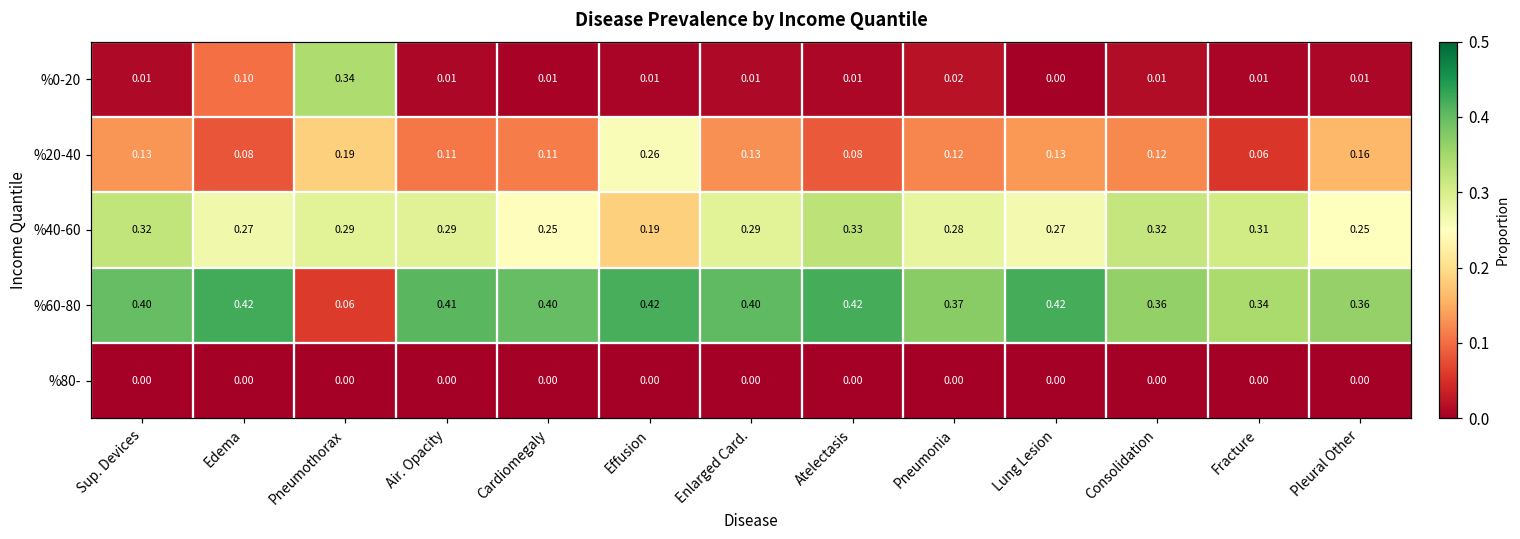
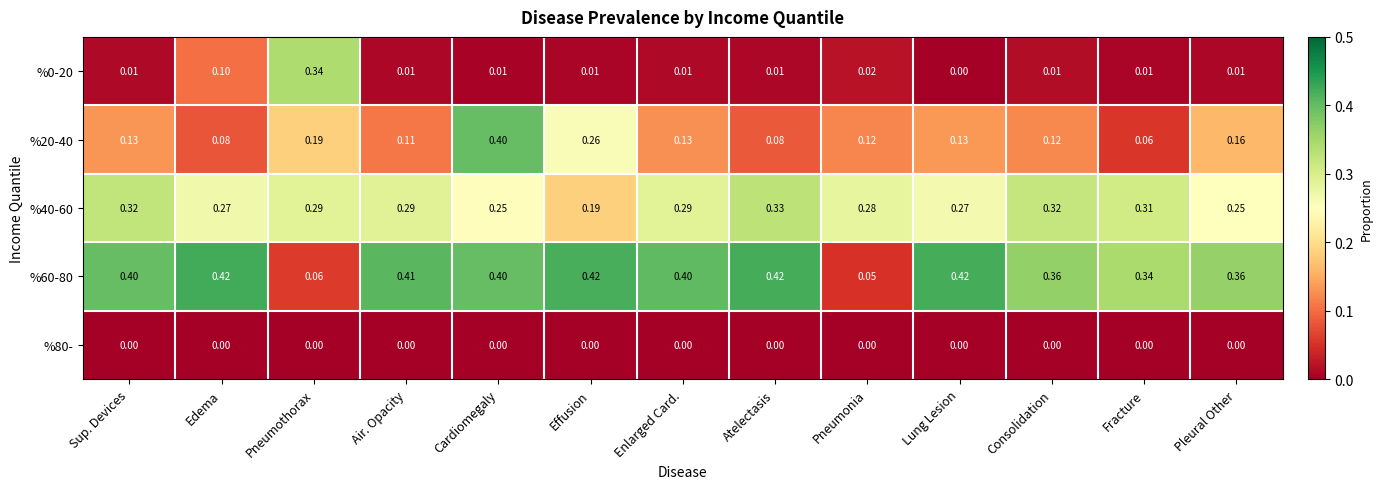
  {
    "%0-20": {
      "Sup. Devices": 0.01,
      "Edema": 0.10,
      "Pneumothorax": 0.34,
      "Air. Opacity": 0.01,
      "Cardiomegaly": 0.01,
      "Effusion": 0.01,
      "Enlarged Card.": 0.01,
      "Atelectasis": 0.01,
      "Pneumonia": 0.02,
      "Lung Lesion": 0.00,
      "Consolidation": 0.01,
      "Fracture": 0.01,
      "Pleural Other": 0.01
    },
    "%20-40": {
      "Sup. Devices": 0.13,
      "Edema": 0.08,
      "Pneumothorax": 0.19,
      "Air. Opacity": 0.11,
-     "Cardiomegaly": 0.11,
+     "Cardiomegaly": 0.40,
      "Effusion": 0.26,
      "Enlarged Card.": 0.13,
      "Atelectasis": 0.08,
      "Pneumonia": 0.12,
      "Lung Lesion": 0.13,
      "Consolidation": 0.12,
      "Fracture": 0.06,
      "Pleural Other": 0.16
    },
    "%40-60": {
      "Sup. Devices": 0.32,
      "Edema": 0.27,
      "Pneumothorax": 0.29,
      "Air. Opacity": 0.29,
      "Cardiomegaly": 0.25,
      "Effusion": 0.19,
      "Enlarged Card.": 0.29,
      "Atelectasis": 0.33,
      "Pneumonia": 0.28,
      "Lung Lesion": 0.27,
      "Consolidation": 0.32,
      "Fracture": 0.31,
      "Pleural Other": 0.25
    },
    "%60-80": {
      "Sup. Devices": 0.40,
      "Edema": 0.42,
      "Pneumothorax": 0.06,
      "Air. Opacity": 0.41,
      "Cardiomegaly": 0.40,
      "Effusion": 0.42,
      "Enlarged Card.": 0.40,
      "Atelectasis": 0.42,
-     "Pneumonia": 0.37,
+     "Pneumonia": 0.05,
      "Lung Lesion": 0.42,
      "Consolidation": 0.36,
      "Fracture": 0.34,
      "Pleural Other": 0.36
    },
    "%80-": {
      "Sup. Devices": 0.00,
      "Edema": 0.00,
      "Pneumothorax": 0.00,
      "Air. Opacity": 0.00,
      "Cardiomegaly": 0.00,
      "Effusion": 0.00,
      "Enlarged Card.": 0.00,
      "Atelectasis": 0.00,
      "Pneumonia": 0.00,
      "Lung Lesion": 0.00,
      "Consolidation": 0.00,
      "Fracture": 0.00,
      "Pleural Other": 0.00
    }
  }
